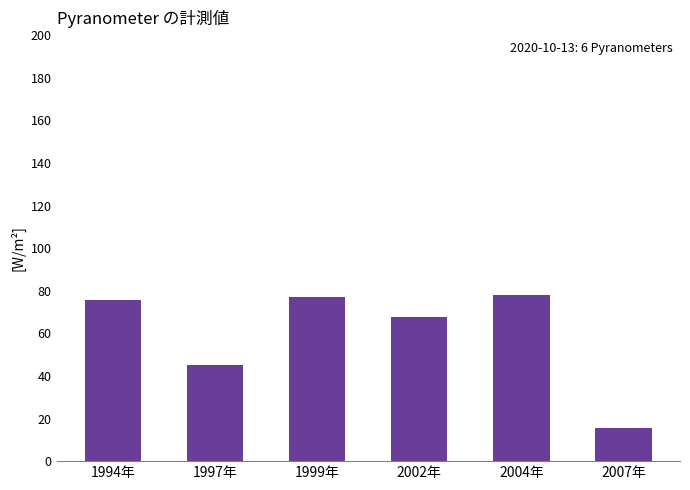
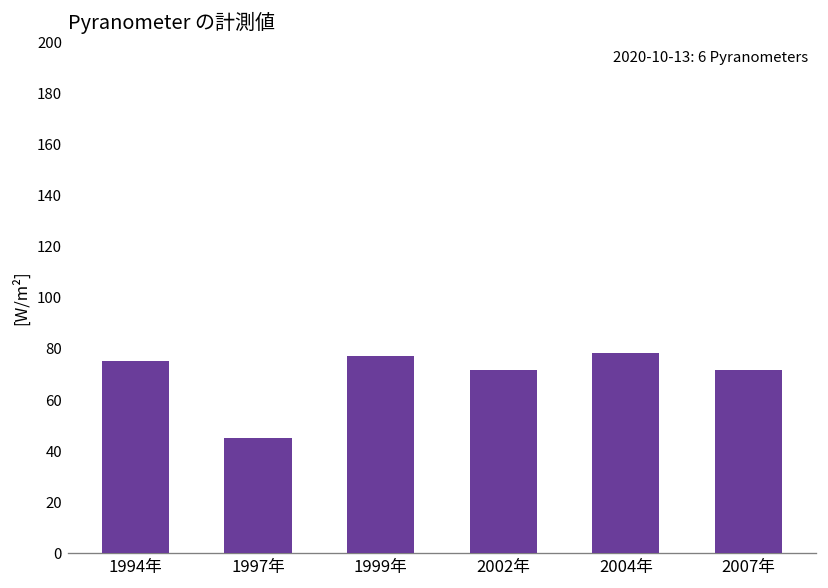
  {
    "1994年": 75,
    "1997年": 45,
    "1999年": 77,
-   "2002年": 68,
+   "2002年": 72,
    "2004年": 78,
-   "2007年": 15
+   "2007年": 72
  }
